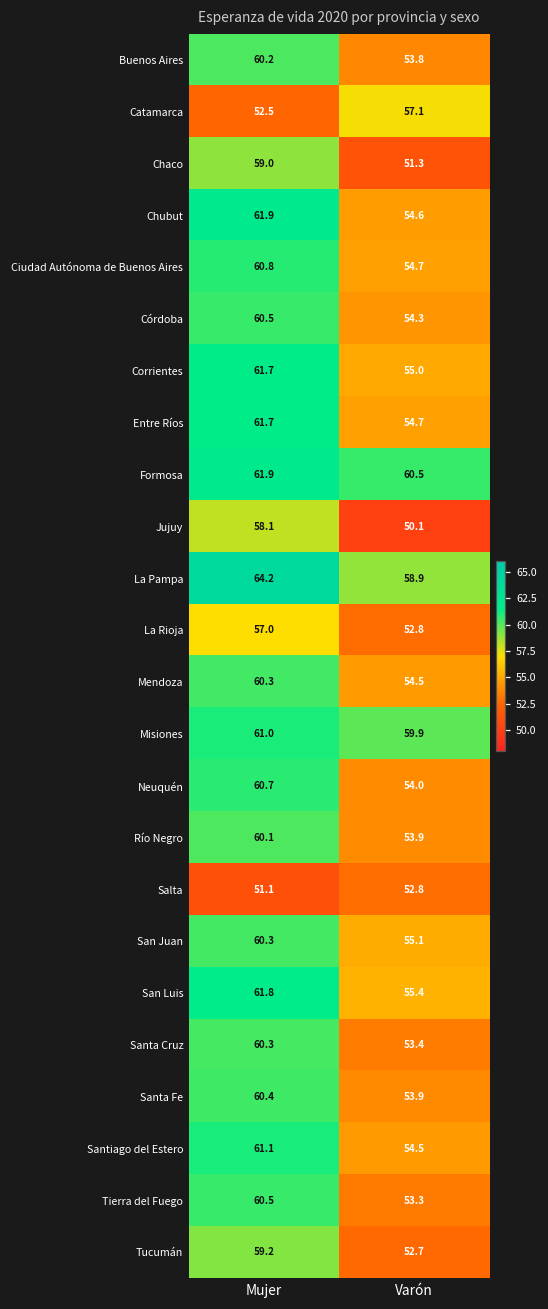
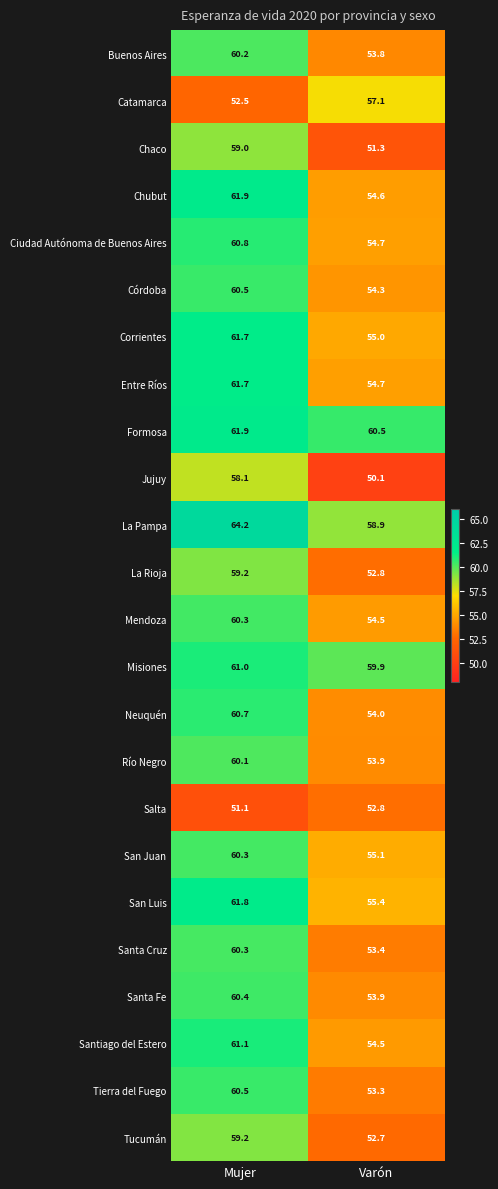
  {
    "Buenos Aires": {
      "Mujer": 60.2,
      "Varón": 53.8
    },
    "Catamarca": {
      "Mujer": 52.5,
      "Varón": 57.1
    },
    "Chaco": {
      "Mujer": 59.0,
      "Varón": 51.3
    },
    "Chubut": {
      "Mujer": 61.9,
      "Varón": 54.6
    },
    "Ciudad Autónoma de Buenos Aires": {
      "Mujer": 60.8,
      "Varón": 54.7
    },
    "Córdoba": {
      "Mujer": 60.5,
      "Varón": 54.3
    },
    "Corrientes": {
      "Mujer": 61.7,
      "Varón": 55.0
    },
    "Entre Ríos": {
      "Mujer": 61.7,
      "Varón": 54.7
    },
    "Formosa": {
      "Mujer": 61.9,
      "Varón": 60.5
    },
    "Jujuy": {
      "Mujer": 58.1,
      "Varón": 50.1
    },
    "La Pampa": {
      "Mujer": 64.2,
      "Varón": 58.9
    },
    "La Rioja": {
-     "Mujer": 57.0,
+     "Mujer": 59.2,
      "Varón": 52.8
    },
    "Mendoza": {
      "Mujer": 60.3,
      "Varón": 54.5
    },
    "Misiones": {
      "Mujer": 61.0,
      "Varón": 59.9
    },
    "Neuquén": {
      "Mujer": 60.7,
      "Varón": 54.0
    },
    "Río Negro": {
      "Mujer": 60.1,
      "Varón": 53.9
    },
    "Salta": {
      "Mujer": 51.1,
      "Varón": 52.8
    },
    "San Juan": {
      "Mujer": 60.3,
      "Varón": 55.1
    },
    "San Luis": {
      "Mujer": 61.8,
      "Varón": 55.4
    },
    "Santa Cruz": {
      "Mujer": 60.3,
      "Varón": 53.4
    },
    "Santa Fe": {
      "Mujer": 60.4,
      "Varón": 53.9
    },
    "Santiago del Estero": {
      "Mujer": 61.1,
      "Varón": 54.5
    },
    "Tierra del Fuego": {
      "Mujer": 60.5,
      "Varón": 53.3
    },
    "Tucumán": {
      "Mujer": 59.2,
      "Varón": 52.7
    }
  }
